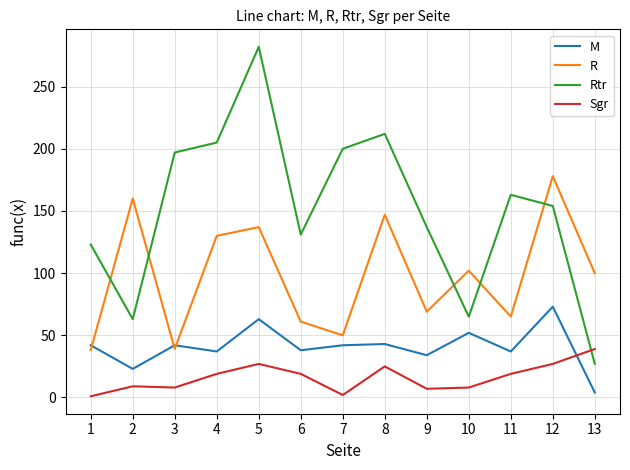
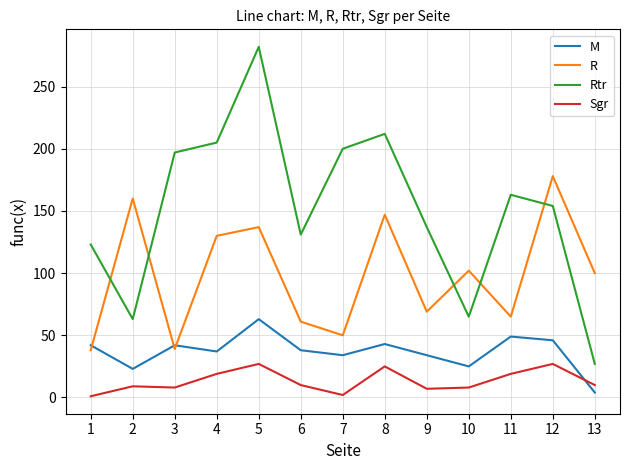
  {
    "M": {
      "1": 42,
      "2": 23,
      "3": 42,
      "4": 37,
      "5": 63,
      "6": 38,
-     "7": 42,
+     "7": 34,
      "8": 43,
      "9": 34,
-     "10": 52,
-     "11": 37,
-     "12": 73,
+     "10": 25,
+     "11": 49,
+     "12": 46,
      "13": 4
    },
    "R": {
      "1": 38,
      "2": 160,
      "3": 39,
      "4": 130,
      "5": 137,
      "6": 61,
      "7": 50,
      "8": 147,
      "9": 69,
      "10": 102,
      "11": 65,
      "12": 178,
      "13": 100
    },
    "Rtr": {
      "1": 123,
      "2": 63,
      "3": 197,
      "4": 205,
      "5": 282,
      "6": 131,
      "7": 200,
      "8": 212,
      "9": 137,
      "10": 65,
      "11": 163,
      "12": 154,
      "13": 27
    },
    "Sgr": {
      "1": 1,
      "2": 9,
      "3": 8,
      "4": 19,
      "5": 27,
-     "6": 19,
+     "6": 10,
      "7": 2,
      "8": 25,
      "9": 7,
      "10": 8,
      "11": 19,
      "12": 27,
-     "13": 39
+     "13": 10
    }
  }
